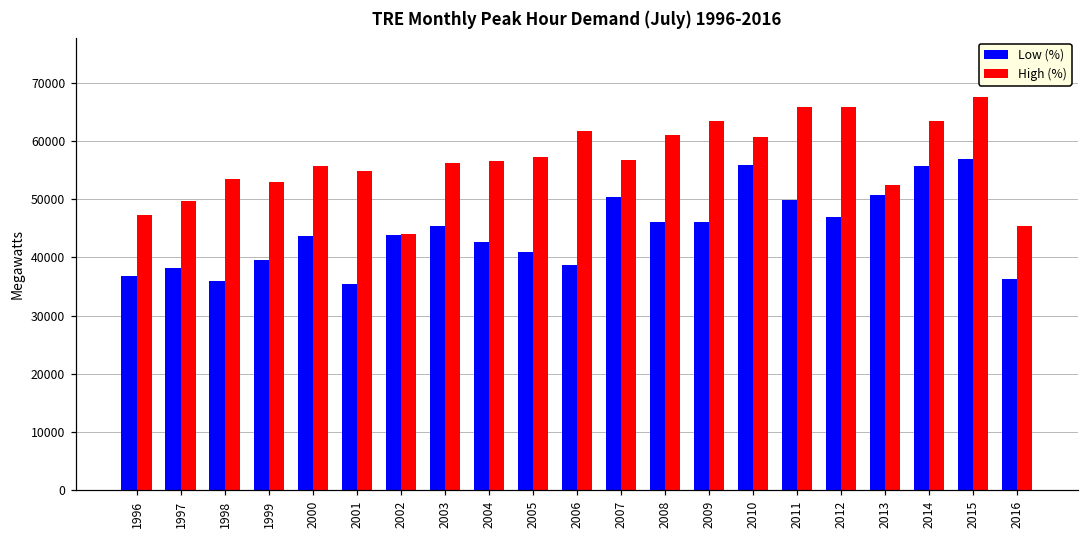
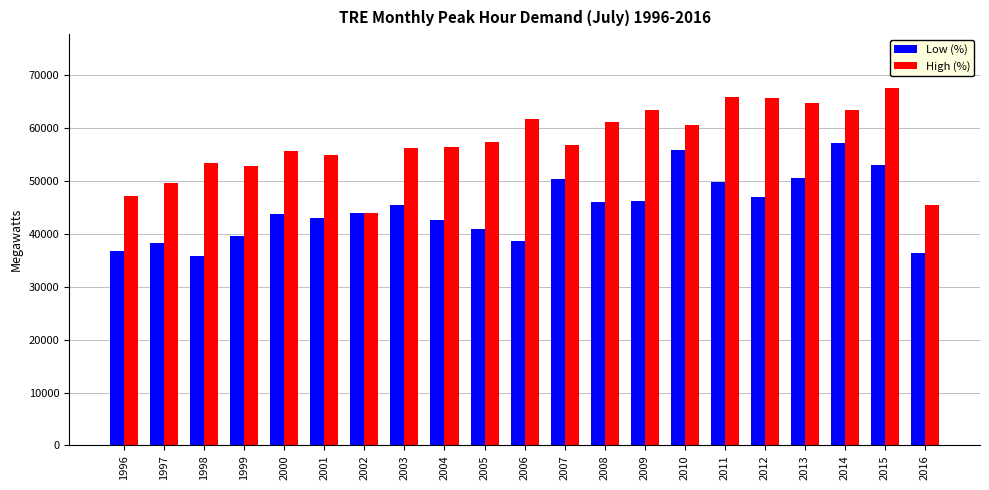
  {
    "Low (%)": {
      "1996": 37000,
      "1997": 38000,
      "1998": 36000,
      "1999": 40000,
      "2000": 44000,
-     "2001": 35000,
+     "2001": 43000,
      "2002": 44000,
      "2003": 45000,
      "2004": 43000,
      "2005": 41000,
      "2006": 39000,
      "2007": 50000,
      "2008": 46000,
      "2009": 46000,
      "2010": 56000,
      "2011": 50000,
      "2012": 47000,
      "2013": 51000,
-     "2014": 56000,
-     "2015": 57000,
+     "2014": 57000,
+     "2015": 53000,
      "2016": 36000
    },
    "High (%)": {
      "1996": 47000,
      "1997": 50000,
      "1998": 53000,
      "1999": 53000,
      "2000": 56000,
      "2001": 55000,
      "2002": 44000,
      "2003": 56000,
      "2004": 56000,
      "2005": 57000,
      "2006": 62000,
      "2007": 57000,
      "2008": 61000,
      "2009": 64000,
      "2010": 61000,
      "2011": 66000,
      "2012": 66000,
-     "2013": 53000,
+     "2013": 65000,
      "2014": 64000,
      "2015": 68000,
      "2016": 45000
    }
  }
